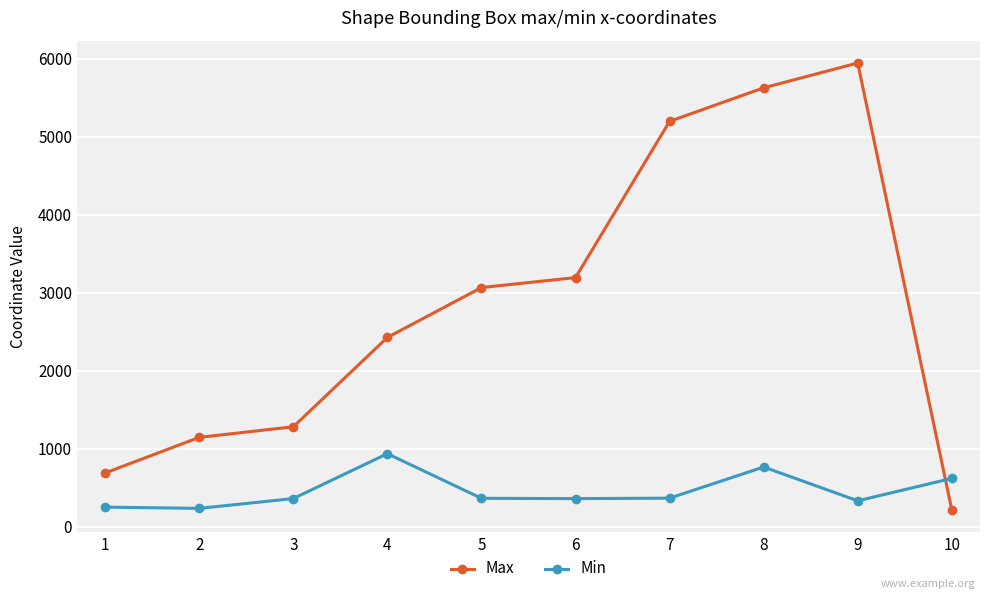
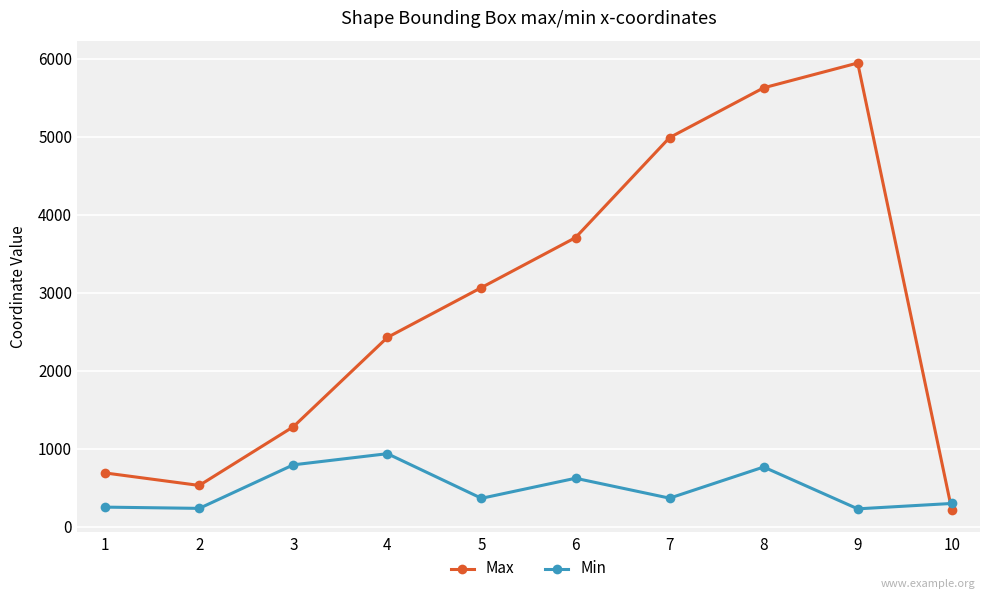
  {
    "Max": {
      "1": 700,
-     "2": 1100,
+     "2": 500,
      "3": 1300,
      "4": 2400,
      "5": 3100,
-     "6": 3200,
-     "7": 5200,
+     "6": 3700,
+     "7": 5000,
      "8": 5600,
      "9": 5900,
      "10": 200
    },
    "Min": {
      "1": 300,
      "2": 200,
-     "3": 400,
+     "3": 800,
      "4": 900,
      "5": 400,
-     "6": 400,
+     "6": 600,
      "7": 400,
      "8": 800,
-     "9": 300,
-     "10": 600
+     "9": 200,
+     "10": 300
    }
  }
